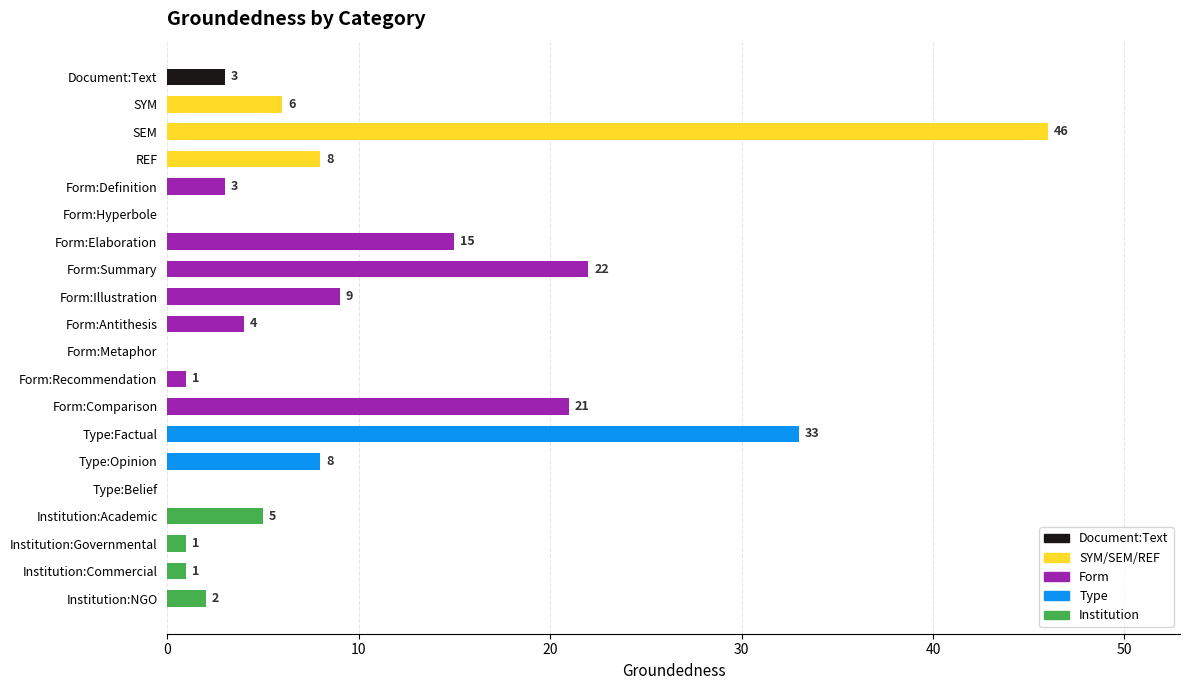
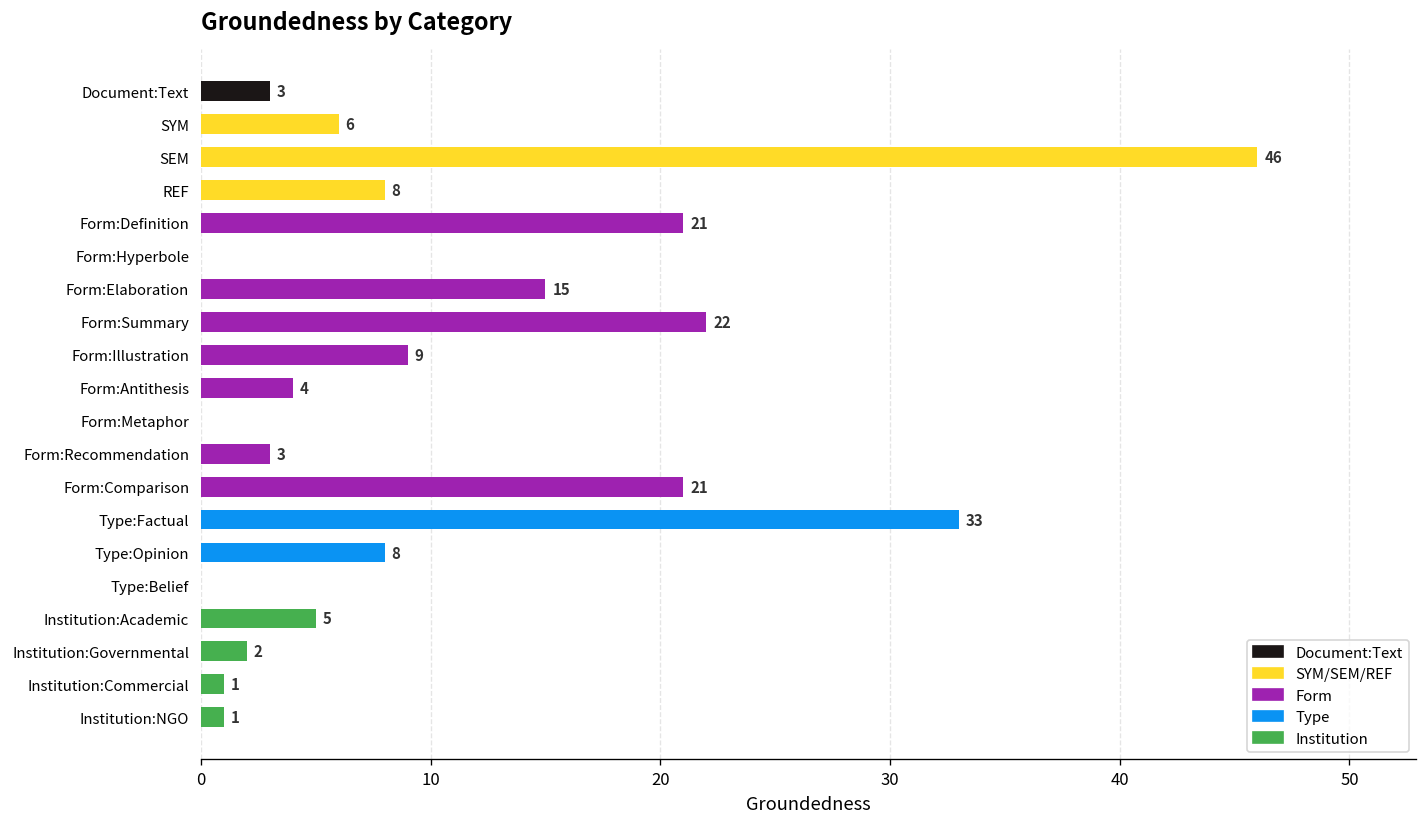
  {
    "Document:Text": 3,
    "SYM": 6,
    "SEM": 46,
    "REF": 8,
-   "Form:Definition": 3,
+   "Form:Definition": 21,
    "Form:Elaboration": 15,
    "Form:Summary": 22,
    "Form:Illustration": 9,
    "Form:Antithesis": 4,
-   "Form:Recommendation": 1,
+   "Form:Recommendation": 3,
    "Form:Comparison": 21,
    "Type:Factual": 33,
    "Type:Opinion": 8,
    "Institution:Academic": 5,
-   "Institution:Governmental": 1,
+   "Institution:Governmental": 2,
    "Institution:Commercial": 1,
-   "Institution:NGO": 2
+   "Institution:NGO": 1
  }
